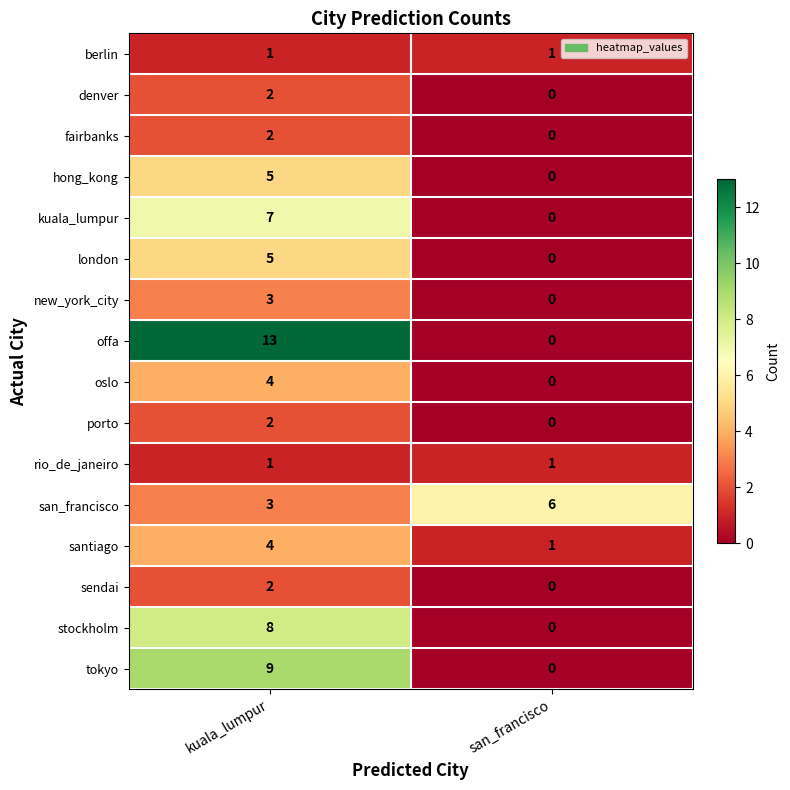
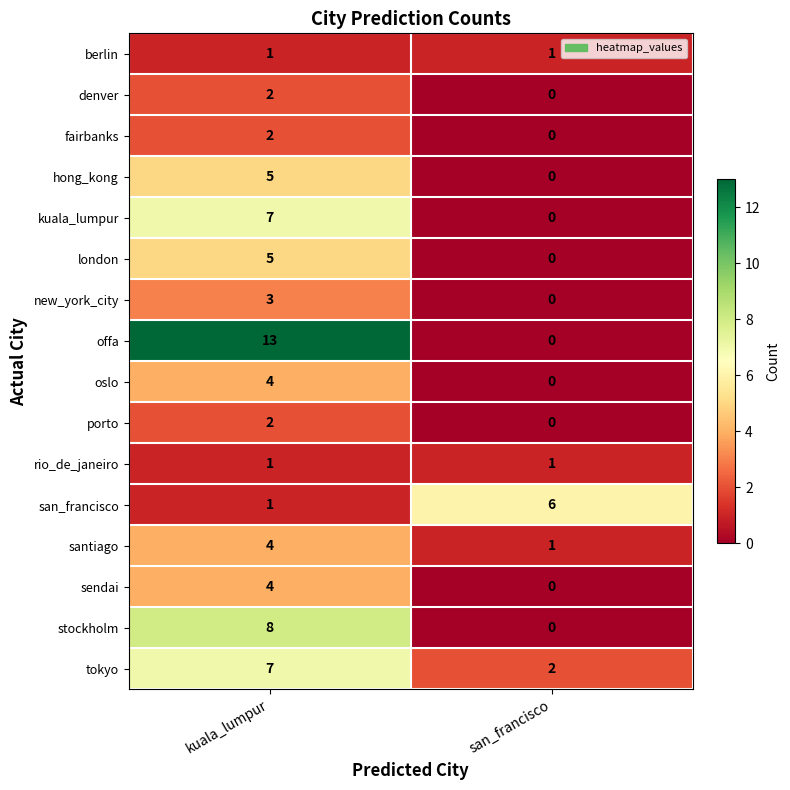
  {
    "berlin": {
      "kuala_lumpur": 1,
      "san_francisco": 1
    },
    "denver": {
      "kuala_lumpur": 2,
      "san_francisco": 0
    },
    "fairbanks": {
      "kuala_lumpur": 2,
      "san_francisco": 0
    },
    "hong_kong": {
      "kuala_lumpur": 5,
      "san_francisco": 0
    },
    "kuala_lumpur": {
      "kuala_lumpur": 7,
      "san_francisco": 0
    },
    "london": {
      "kuala_lumpur": 5,
      "san_francisco": 0
    },
    "new_york_city": {
      "kuala_lumpur": 3,
      "san_francisco": 0
    },
    "offa": {
      "kuala_lumpur": 13,
      "san_francisco": 0
    },
    "oslo": {
      "kuala_lumpur": 4,
      "san_francisco": 0
    },
    "porto": {
      "kuala_lumpur": 2,
      "san_francisco": 0
    },
    "rio_de_janeiro": {
      "kuala_lumpur": 1,
      "san_francisco": 1
    },
    "san_francisco": {
-     "kuala_lumpur": 3,
+     "kuala_lumpur": 1,
      "san_francisco": 6
    },
    "santiago": {
      "kuala_lumpur": 4,
      "san_francisco": 1
    },
    "sendai": {
-     "kuala_lumpur": 2,
+     "kuala_lumpur": 4,
      "san_francisco": 0
    },
    "stockholm": {
      "kuala_lumpur": 8,
      "san_francisco": 0
    },
    "tokyo": {
-     "kuala_lumpur": 9,
-     "san_francisco": 0
+     "kuala_lumpur": 7,
+     "san_francisco": 2
    }
  }
